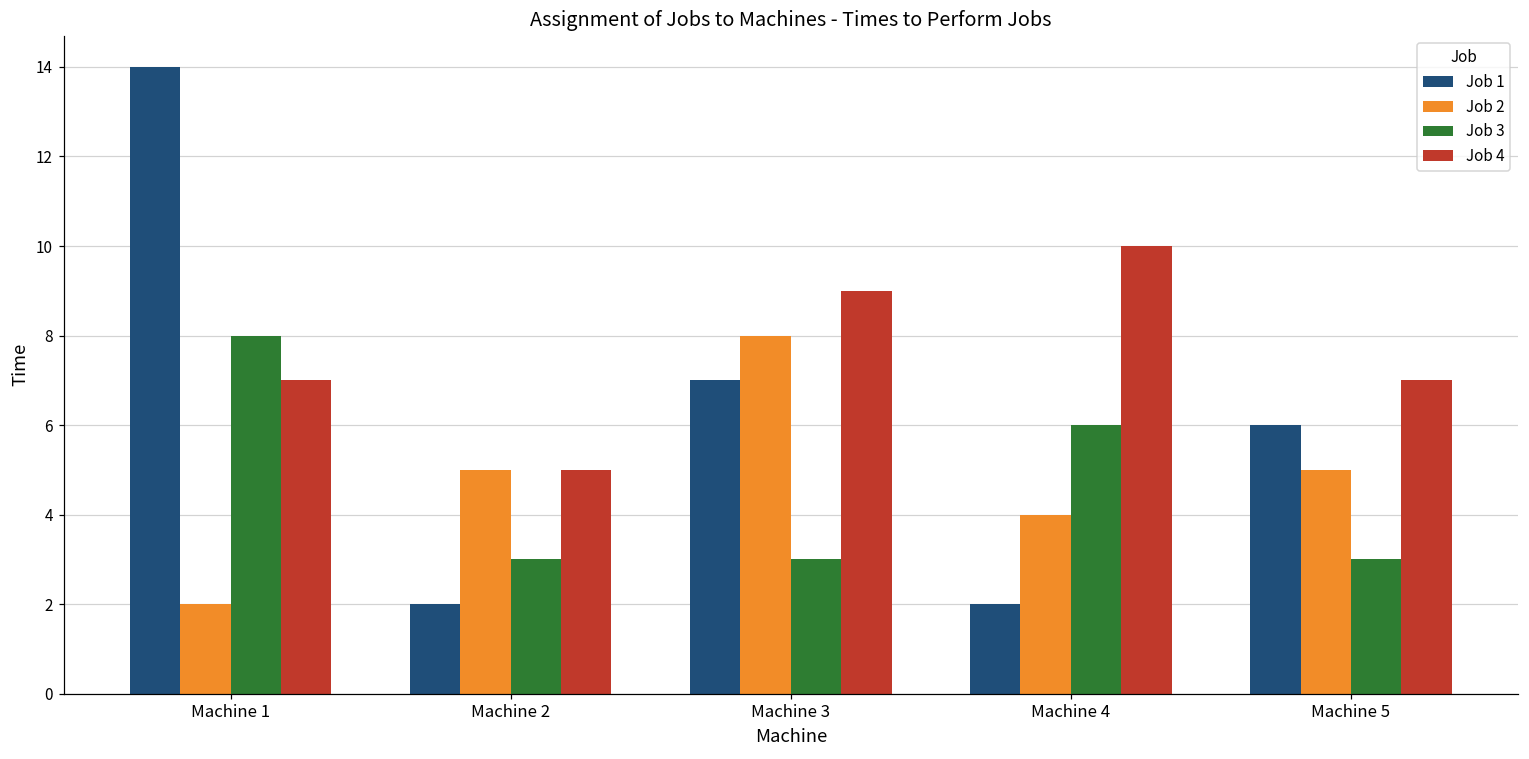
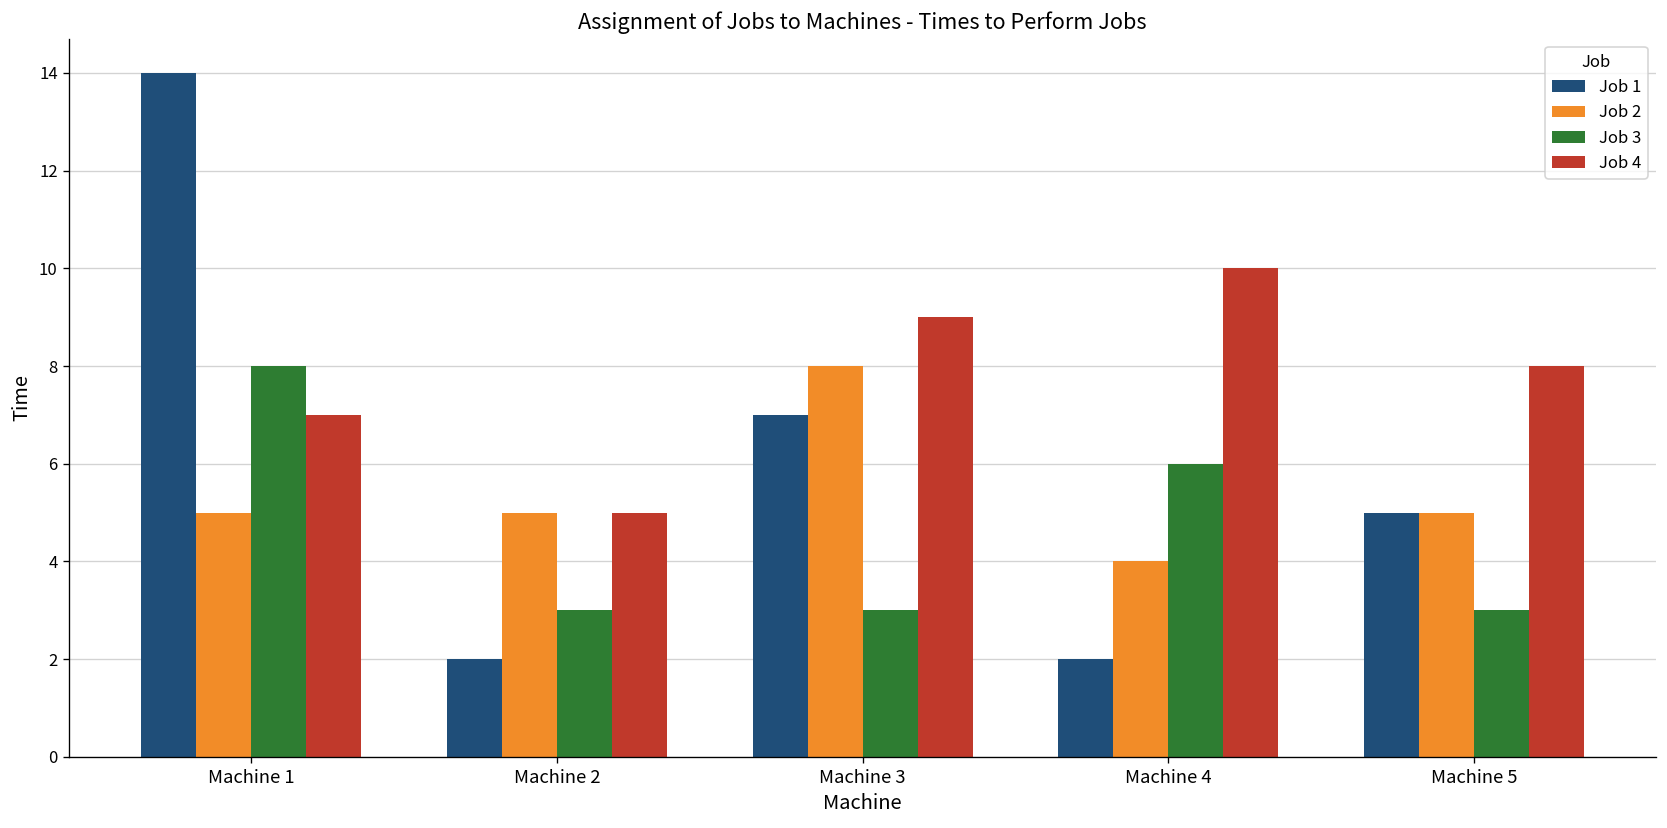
  {
    "Job 1": {
      "Machine 1": 14,
      "Machine 2": 2,
      "Machine 3": 7,
      "Machine 4": 2,
-     "Machine 5": 6
+     "Machine 5": 5
    },
    "Job 2": {
-     "Machine 1": 2,
+     "Machine 1": 5,
      "Machine 2": 5,
      "Machine 3": 8,
      "Machine 4": 4,
      "Machine 5": 5
    },
    "Job 3": {
      "Machine 1": 8,
      "Machine 2": 3,
      "Machine 3": 3,
      "Machine 4": 6,
      "Machine 5": 3
    },
    "Job 4": {
      "Machine 1": 7,
      "Machine 2": 5,
      "Machine 3": 9,
      "Machine 4": 10,
-     "Machine 5": 7
+     "Machine 5": 8
    }
  }
